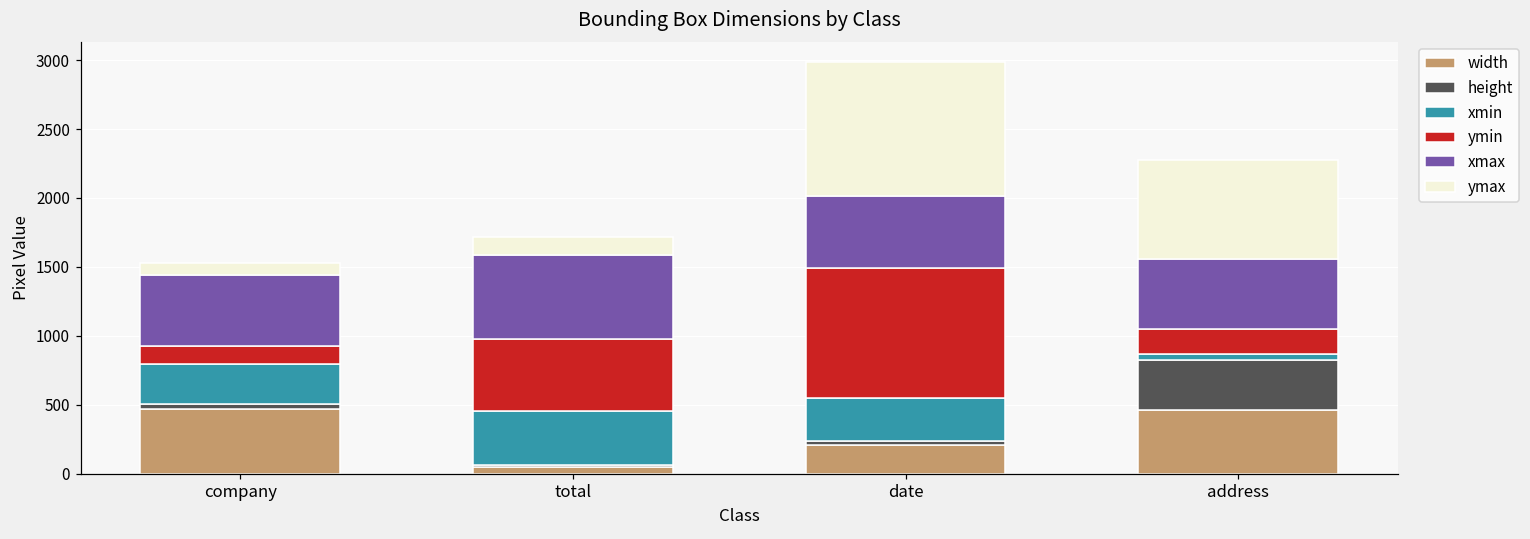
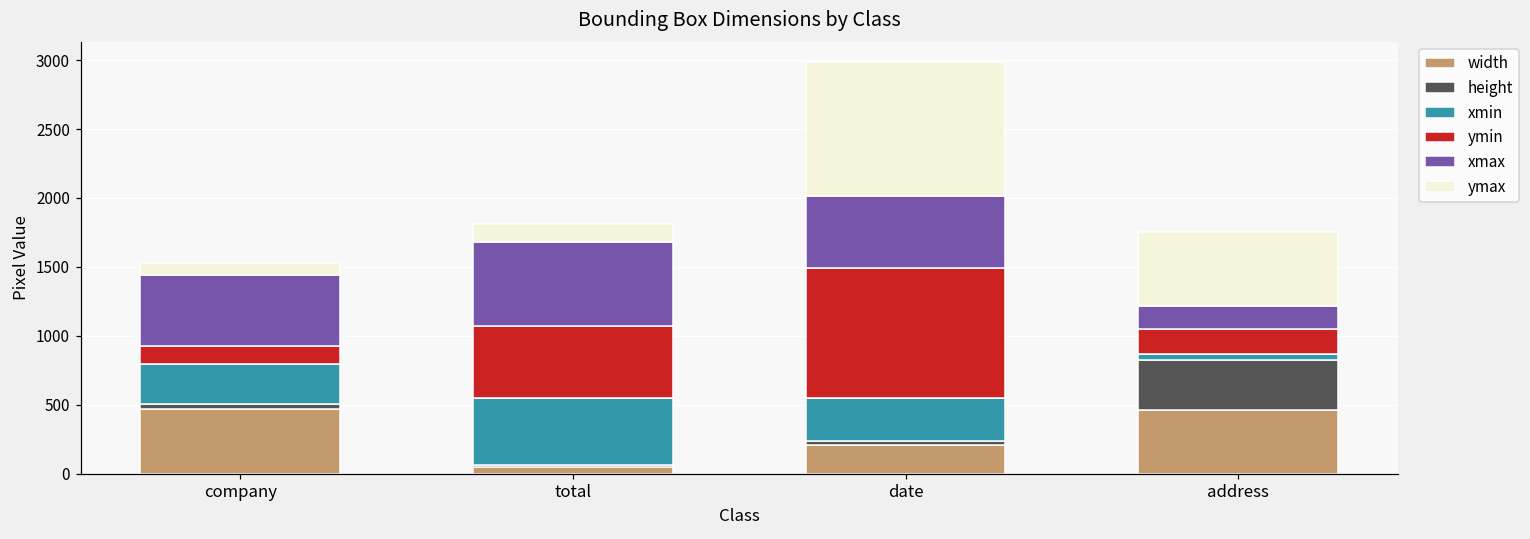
  {
    "width": {
      "company": 470,
      "total": 50,
      "date": 210,
      "address": 460
    },
    "height": {
      "company": 40,
      "total": 20,
      "date": 30,
      "address": 360
    },
    "xmin": {
      "company": 290,
-     "total": 390,
+     "total": 480,
      "date": 320,
      "address": 50
    },
    "ymin": {
      "company": 130,
      "total": 520,
      "date": 940,
      "address": 180
    },
    "xmax": {
      "company": 520,
      "total": 610,
      "date": 530,
-     "address": 510
+     "address": 170
    },
    "ymax": {
      "company": 90,
      "total": 130,
      "date": 970,
-     "address": 720
+     "address": 540
    }
  }
